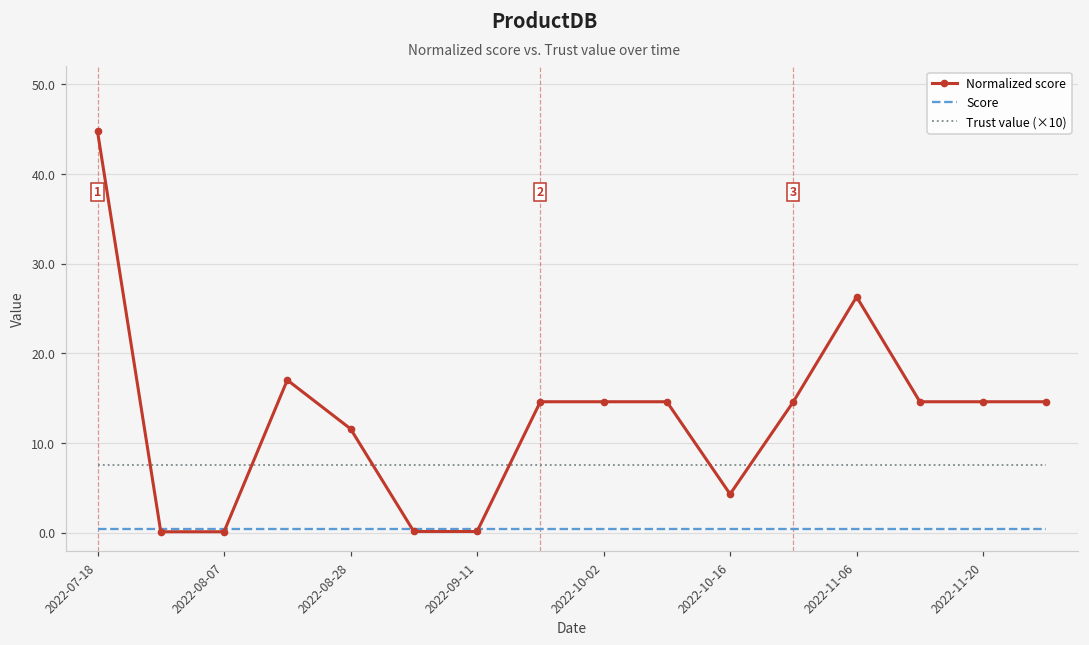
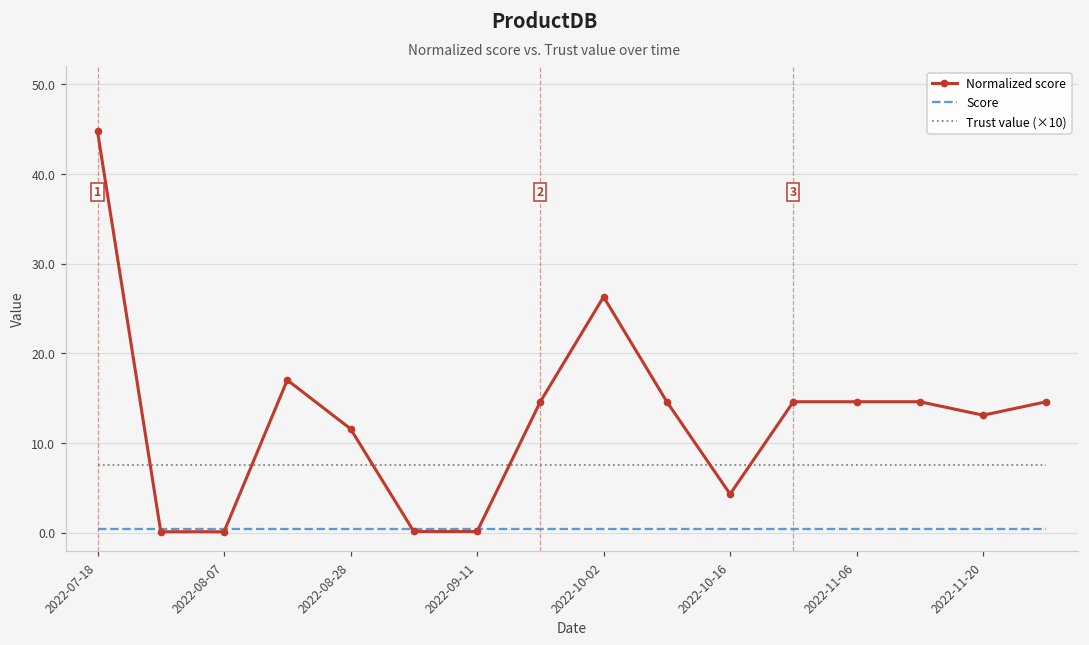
  {
    "Normalized score": {
      "2022-07-18": 45,
      "2022-08-28": 12,
-     "2022-10-02": 15,
+     "2022-10-02": 26,
      "2022-10-16": 4,
-     "2022-11-06": 26,
-     "2022-11-20": 15
+     "2022-11-06": 15,
+     "2022-11-20": 13
    },
    "Score": {
      "2022-07-18": 0,
      "2022-08-28": 0,
      "2022-10-02": 0,
      "2022-10-16": 0,
      "2022-11-06": 0,
      "2022-11-20": 0
    },
    "Trust value (×10)": {
      "2022-07-18": 8,
      "2022-08-07": 8,
      "2022-08-28": 8,
      "2022-09-11": 8,
      "2022-10-02": 8,
      "2022-10-16": 8,
      "2022-11-06": 8,
      "2022-11-20": 8
    }
  }
